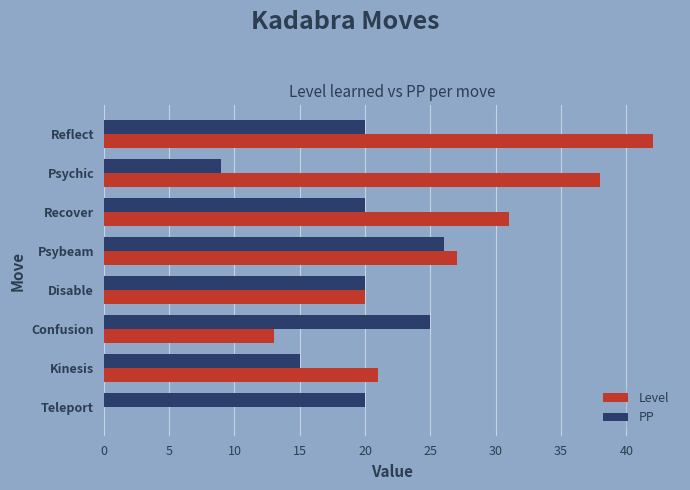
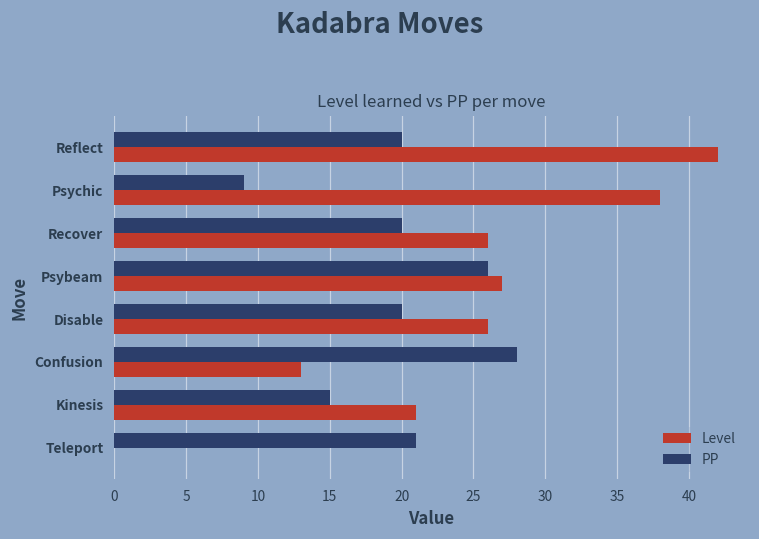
  {
    "Level": {
      "Reflect": 42,
      "Psychic": 38,
-     "Recover": 31,
+     "Recover": 26,
      "Psybeam": 27,
-     "Disable": 20,
+     "Disable": 26,
      "Confusion": 13,
      "Kinesis": 21,
      "Teleport": 0
    },
    "PP": {
      "Reflect": 20,
      "Psychic": 9,
      "Recover": 20,
      "Psybeam": 26,
      "Disable": 20,
-     "Confusion": 25,
+     "Confusion": 28,
      "Kinesis": 15,
-     "Teleport": 20
+     "Teleport": 21
    }
  }
